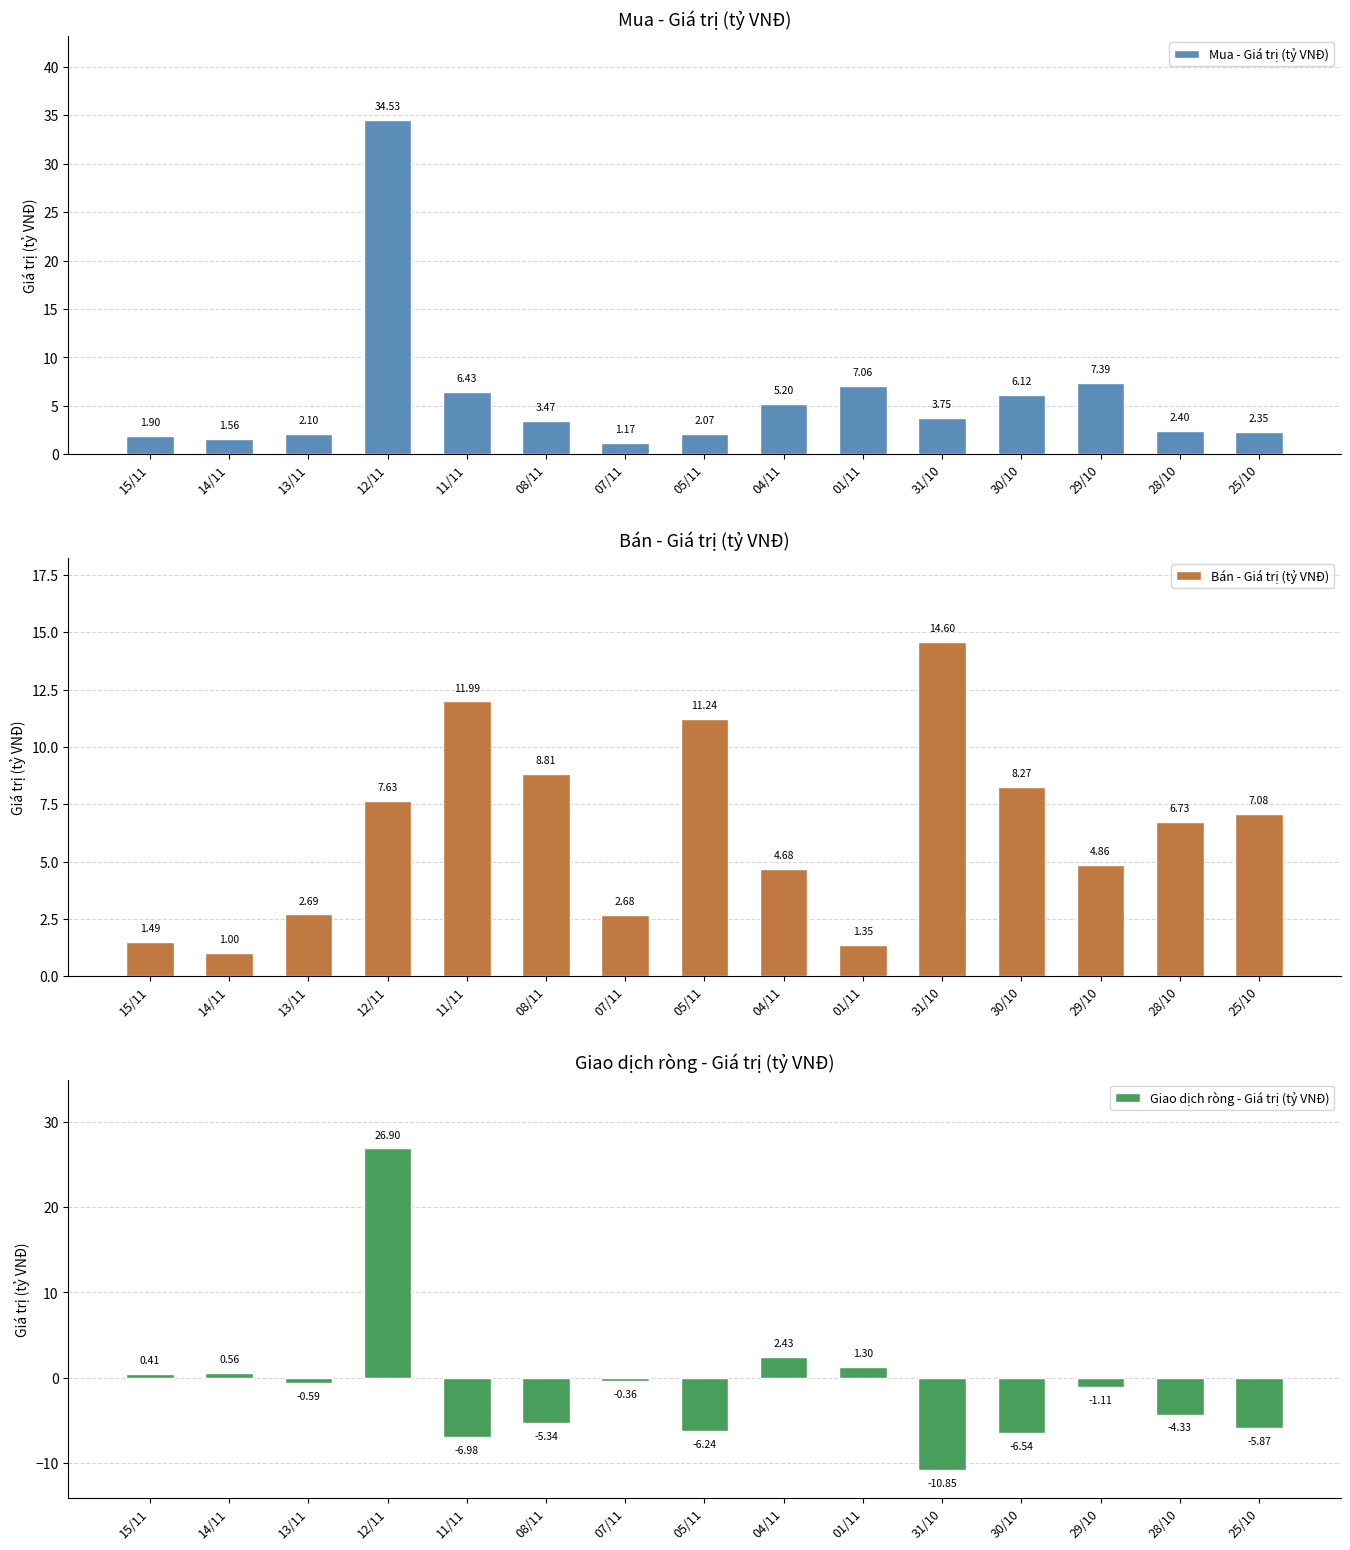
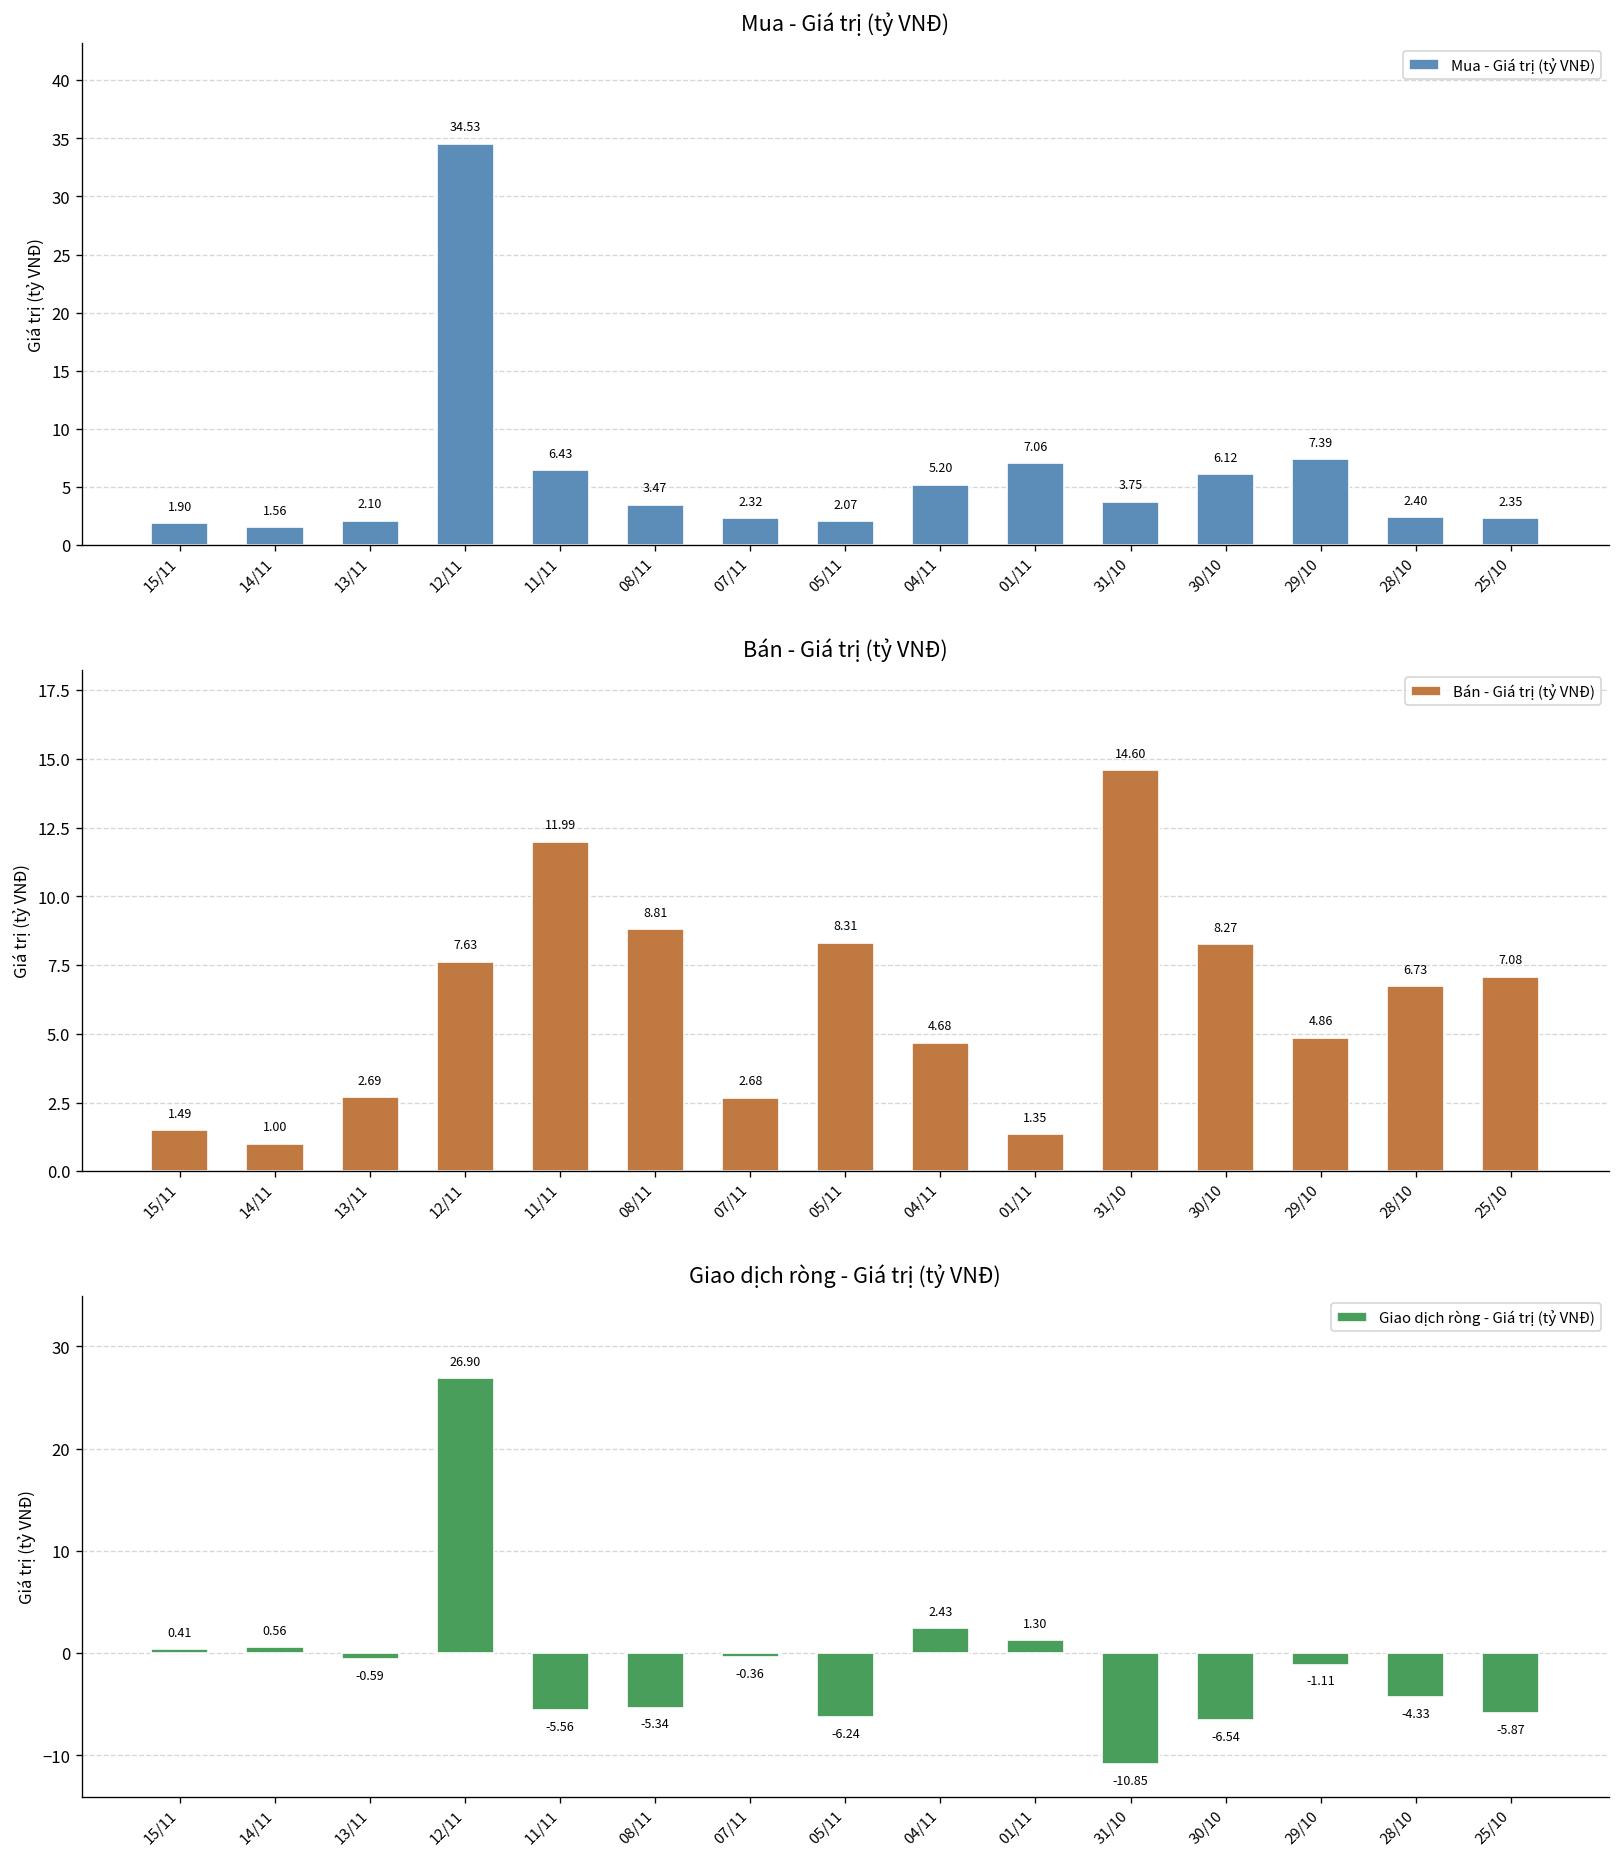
  {
    "Mua - Giá trị (tỷ VNĐ)": {
      "15/11": 1.90,
      "14/11": 1.56,
      "13/11": 2.10,
      "12/11": 34.53,
      "11/11": 6.43,
      "08/11": 3.47,
-     "07/11": 1.17,
+     "07/11": 2.32,
      "05/11": 2.07,
      "04/11": 5.20,
      "01/11": 7.06,
      "31/10": 3.75,
      "30/10": 6.12,
      "29/10": 7.39,
      "28/10": 2.40,
      "25/10": 2.35
    },
    "Bán - Giá trị (tỷ VNĐ)": {
      "15/11": 1.49,
      "14/11": 1.00,
      "13/11": 2.69,
      "12/11": 7.63,
      "11/11": 11.99,
      "08/11": 8.81,
      "07/11": 2.68,
-     "05/11": 11.24,
+     "05/11": 8.31,
      "04/11": 4.68,
      "01/11": 1.35,
      "31/10": 14.60,
      "30/10": 8.27,
      "29/10": 4.86,
      "28/10": 6.73,
      "25/10": 7.08
    },
    "Giao dịch ròng - Giá trị (tỷ VNĐ)": {
      "15/11": 0.41,
      "14/11": 0.56,
      "13/11": -0.59,
      "12/11": 26.90,
-     "11/11": -6.98,
+     "11/11": -5.56,
      "08/11": -5.34,
      "07/11": -0.36,
      "05/11": -6.24,
      "04/11": 2.43,
      "01/11": 1.30,
      "31/10": -10.85,
      "30/10": -6.54,
      "29/10": -1.11,
      "28/10": -4.33,
      "25/10": -5.87
    }
  }
